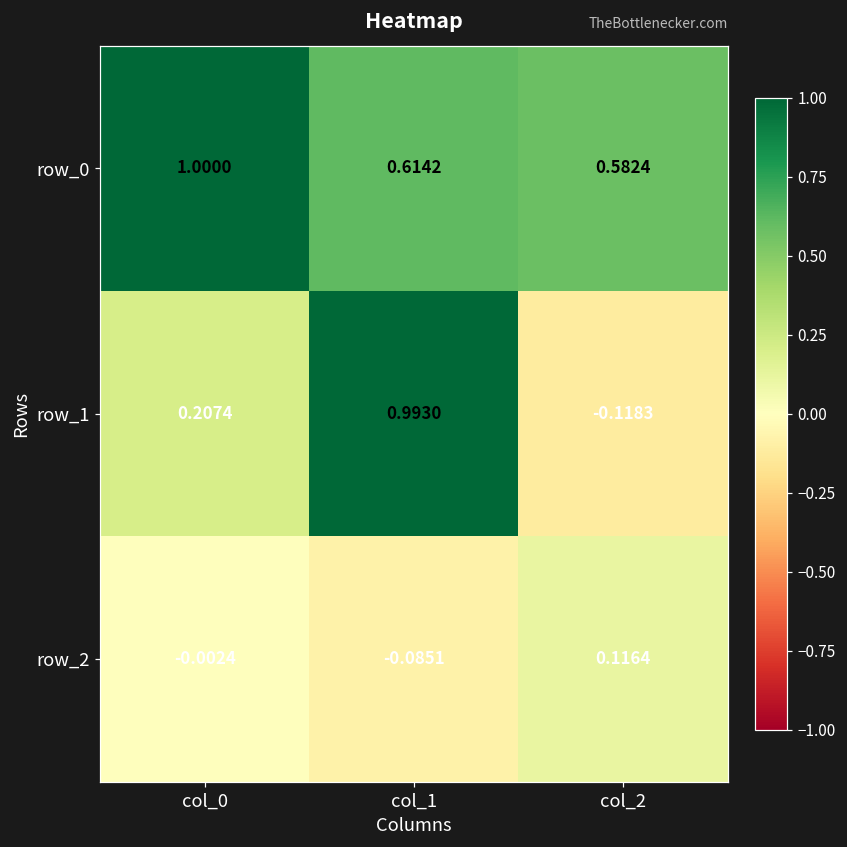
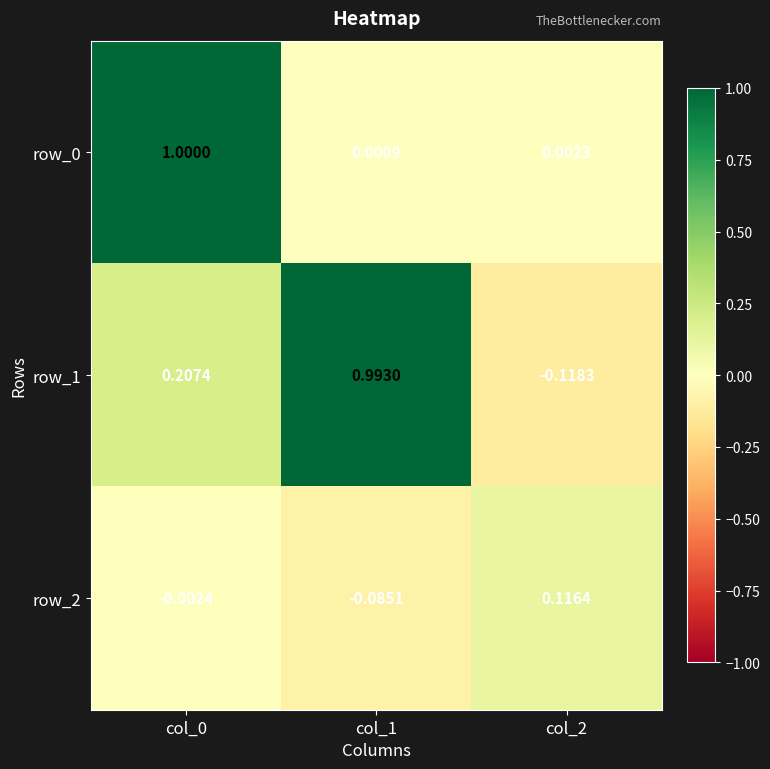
  {
    "row_0": {
      "col_0": 1.0000,
-     "col_1": 0.6142,
-     "col_2": 0.5824
+     "col_1": 0.0009,
+     "col_2": 0.0023
    },
    "row_1": {
      "col_0": 0.2074,
      "col_1": 0.9930,
      "col_2": -0.1183
    },
    "row_2": {
      "col_0": -0.0024,
      "col_1": -0.0851,
      "col_2": 0.1164
    }
  }
